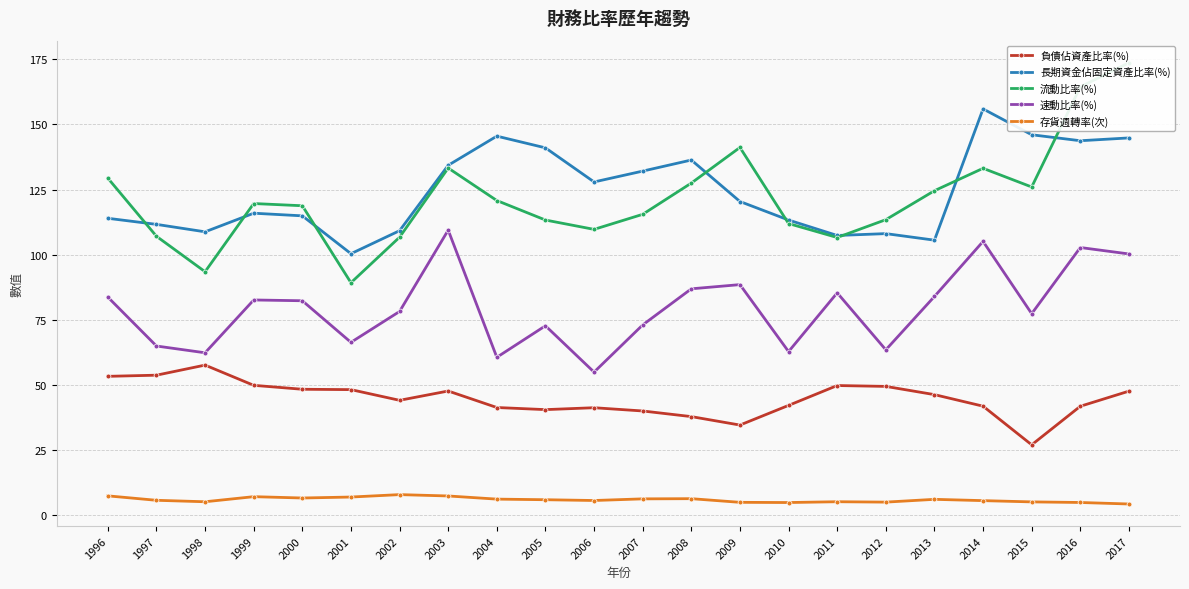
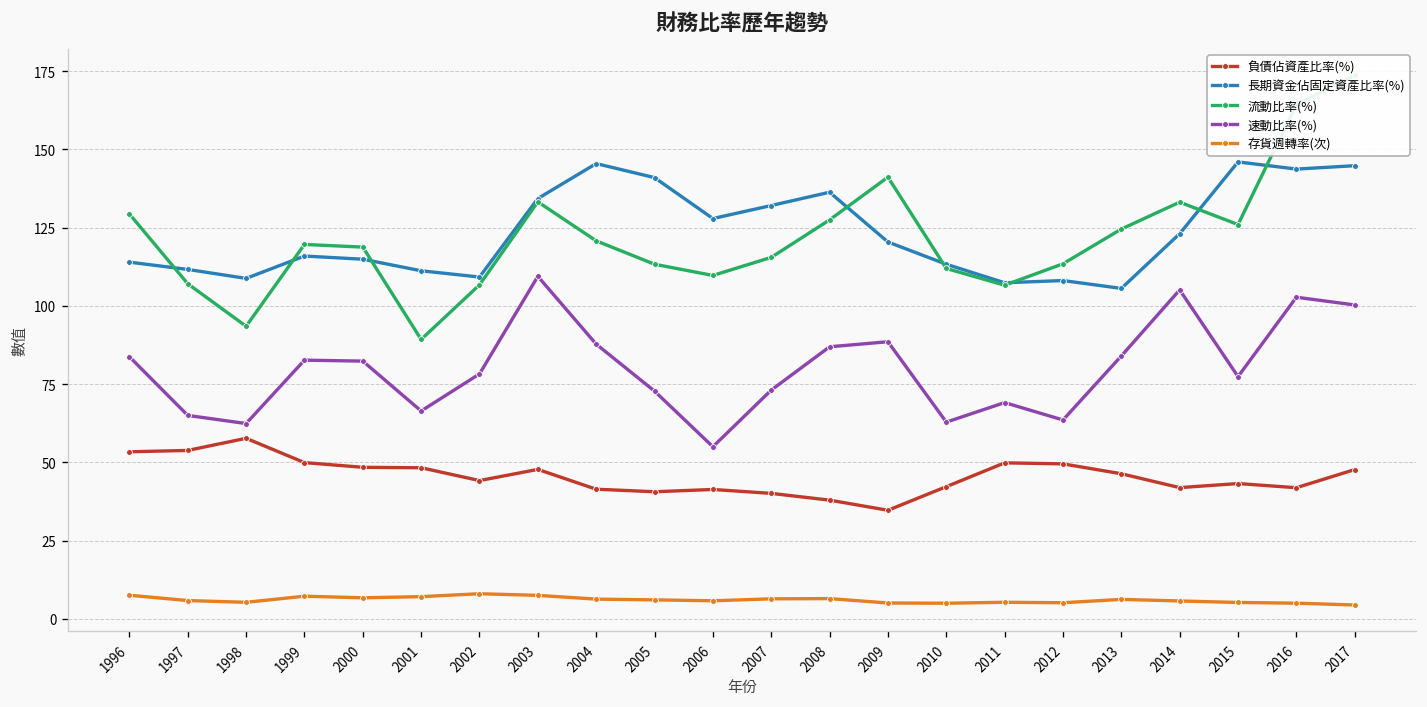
  {
    "負債佔資產比率(%)": {
      "1996": 53,
      "1997": 54,
      "1998": 58,
      "1999": 50,
      "2000": 48,
      "2001": 48,
      "2002": 44,
      "2003": 48,
      "2004": 41,
      "2005": 41,
      "2006": 41,
      "2007": 40,
      "2008": 38,
      "2009": 35,
      "2010": 42,
      "2011": 50,
      "2012": 50,
      "2013": 46,
      "2014": 42,
-     "2015": 27,
+     "2015": 43,
      "2016": 42,
      "2017": 48
    },
    "長期資金佔固定資產比率(%)": {
      "1996": 114,
      "1997": 112,
      "1998": 109,
      "1999": 116,
      "2000": 115,
-     "2001": 100,
+     "2001": 111,
      "2002": 109,
      "2003": 134,
      "2004": 146,
      "2005": 141,
      "2006": 128,
      "2007": 132,
      "2008": 136,
      "2009": 120,
      "2010": 113,
      "2012": 108,
      "2013": 106,
-     "2014": 156,
+     "2014": 123,
      "2015": 146,
      "2016": 144,
      "2017": 145
    },
    "流動比率(%)": {
      "1996": 129,
      "1997": 107,
      "1998": 94,
      "1999": 120,
      "2000": 119,
      "2001": 89,
      "2002": 107,
      "2003": 133,
      "2004": 121,
      "2005": 113,
      "2006": 110,
      "2007": 116,
      "2008": 128,
      "2009": 141,
      "2010": 112,
      "2012": 113,
      "2013": 125,
      "2014": 133,
      "2015": 126
    },
    "速動比率(%)": {
      "1996": 84,
      "1997": 65,
      "1998": 62,
      "1999": 83,
      "2000": 82,
      "2001": 66,
      "2002": 78,
      "2003": 109,
-     "2004": 61,
+     "2004": 88,
      "2005": 73,
      "2006": 55,
      "2007": 73,
      "2008": 87,
      "2009": 89,
      "2010": 63,
-     "2011": 85,
+     "2011": 69,
      "2012": 64,
      "2013": 84,
      "2014": 105,
      "2015": 77,
      "2016": 103,
      "2017": 100
    },
    "存貨週轉率(次)": {
      "1996": 8,
      "1997": 6,
      "1998": 5,
      "1999": 7,
      "2000": 7,
      "2001": 7,
      "2002": 8,
      "2003": 7,
      "2004": 6,
      "2005": 6,
      "2006": 6,
      "2007": 6,
      "2008": 6,
      "2009": 5,
      "2010": 5,
      "2011": 5,
      "2012": 5,
      "2013": 6,
      "2014": 6,
      "2015": 5,
      "2016": 5,
      "2017": 4
    }
  }
